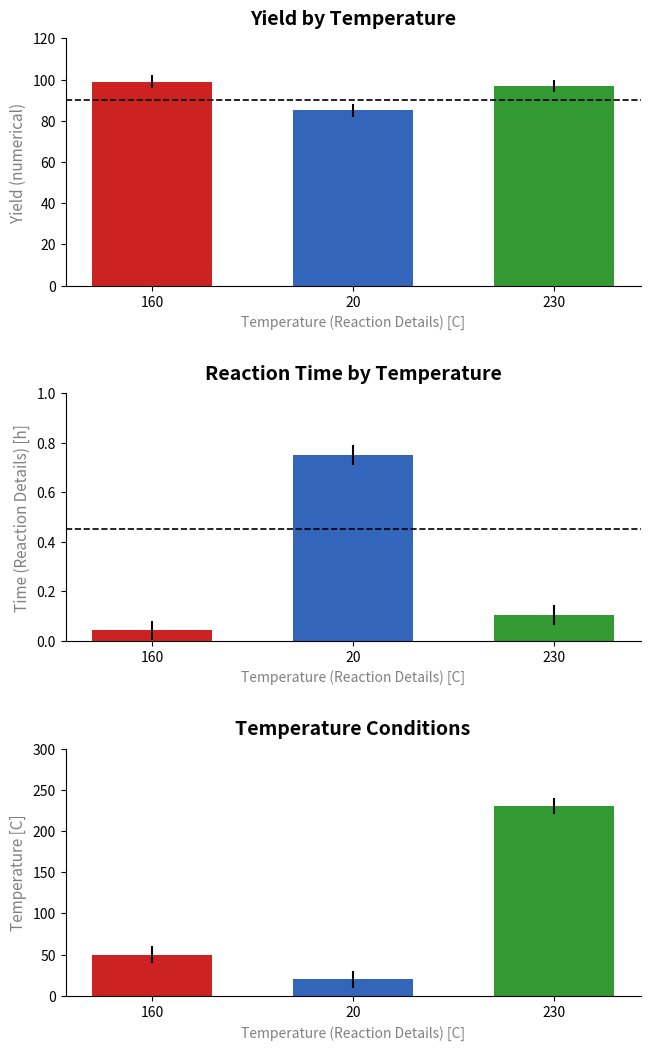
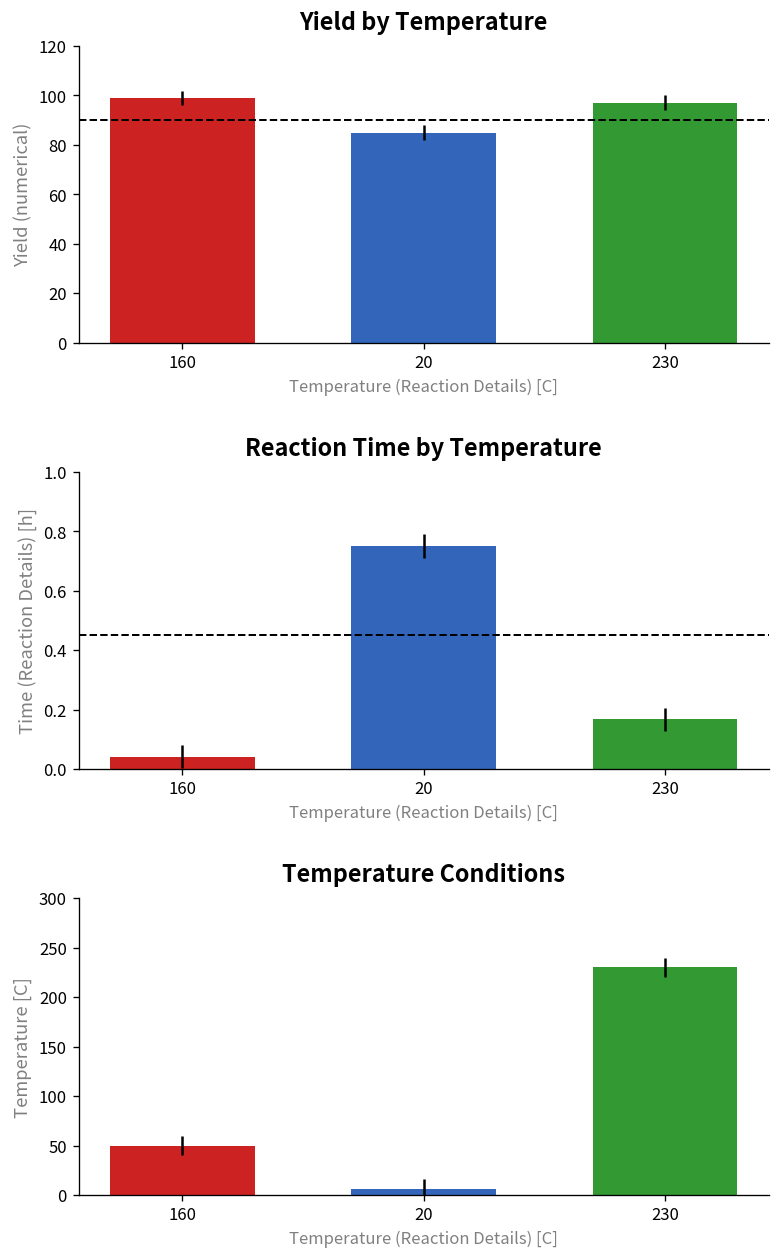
  {
    "Reaction Time by Temperature": {
      "160": 0.04,
      "20": 0.75,
-     "230": 0.11
+     "230": 0.17
    },
    "Temperature Conditions": {
      "160": 50,
-     "20": 20,
+     "20": 10,
      "230": 230
    }
  }
